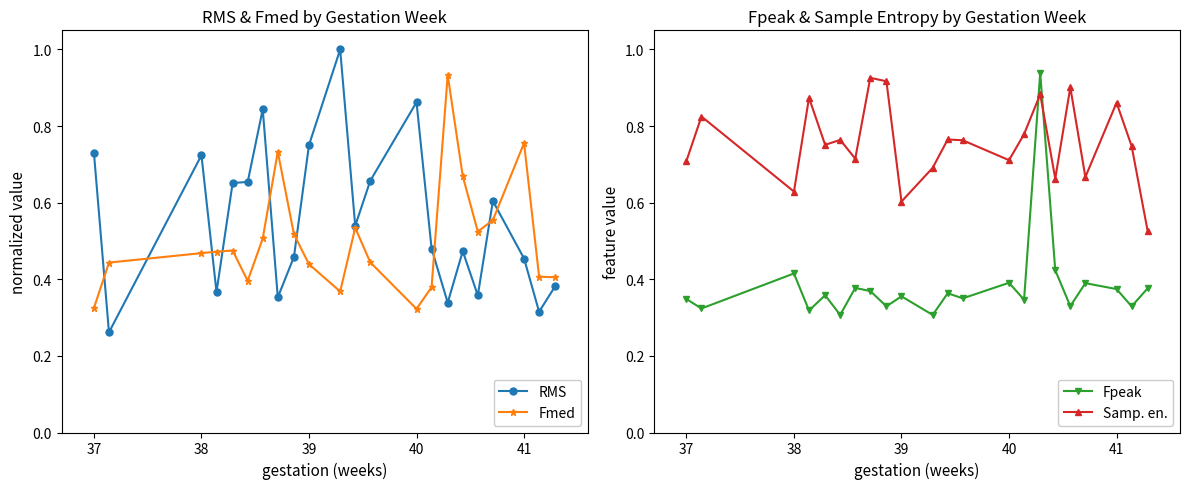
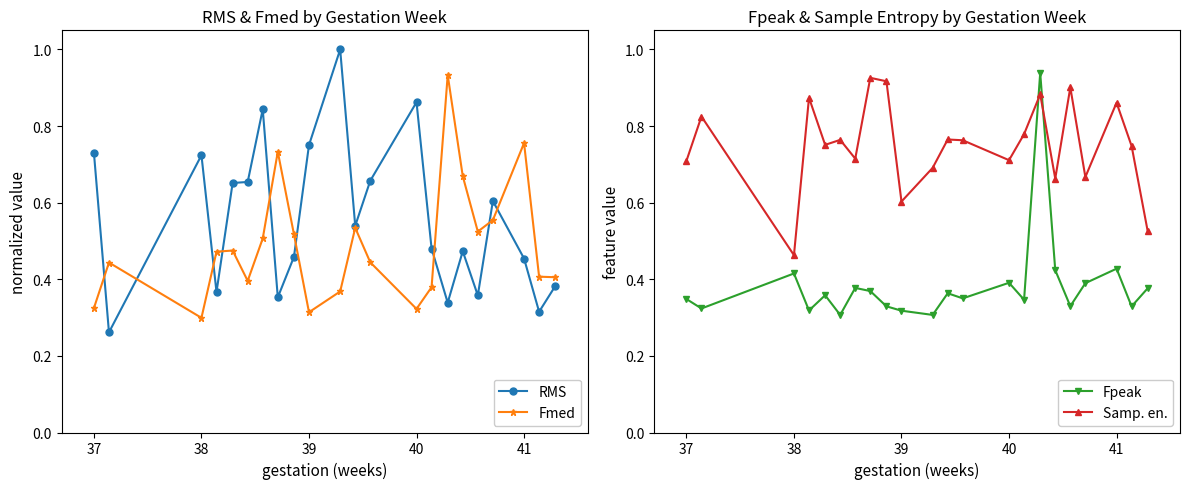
  {
    "RMS & Fmed by Gestation Week": {
      "RMS": {
        "37": 0.73,
        "38": 0.72,
        "39": 0.75,
        "40": 0.86,
        "41": 0.45
      },
      "Fmed": {
        "37": 0.32,
-       "38": 0.47,
-       "39": 0.44,
+       "38": 0.30,
+       "39": 0.31,
        "40": 0.32,
        "41": 0.76
      }
    },
    "Fpeak & Sample Entropy by Gestation Week": {
      "Fpeak": {
        "37": 0.35,
        "38": 0.42,
-       "39": 0.36,
+       "39": 0.32,
        "40": 0.39,
-       "41": 0.37
+       "41": 0.43
      },
      "Samp. en.": {
        "37": 0.71,
-       "38": 0.63,
+       "38": 0.46,
        "39": 0.60,
        "40": 0.71,
        "41": 0.86
      }
    }
  }
